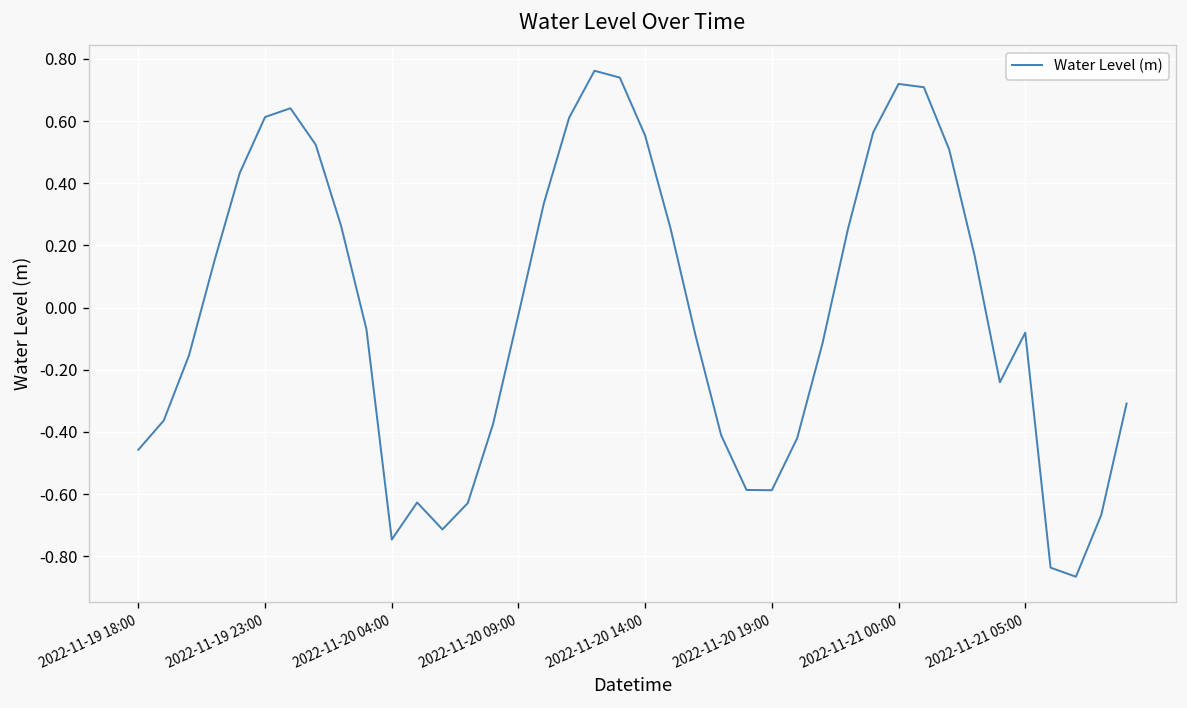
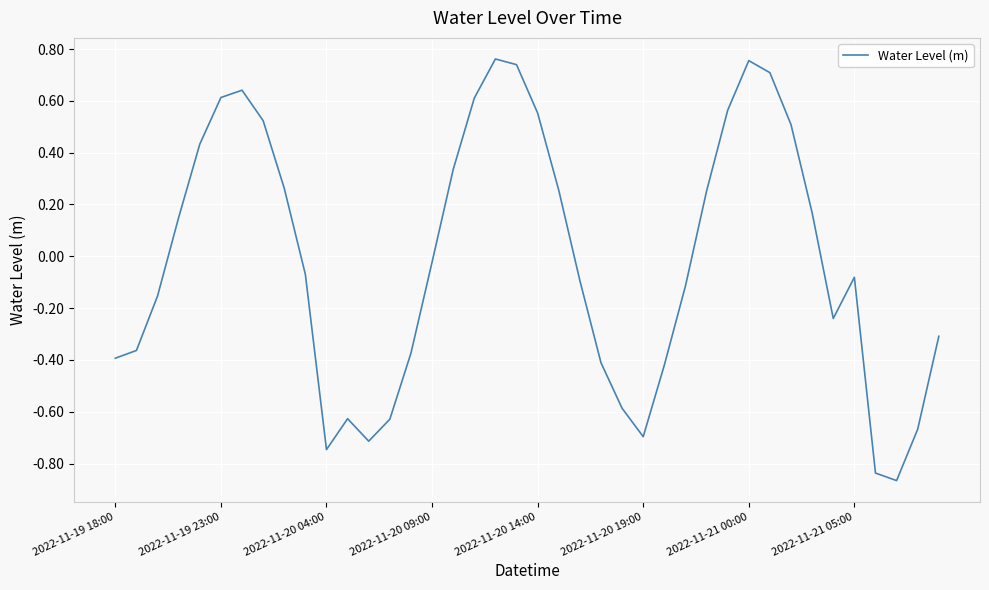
  {
-   "2022-11-19 18:00": -0.46,
+   "2022-11-19 18:00": -0.39,
    "2022-11-19 23:00": 0.61,
    "2022-11-20 04:00": -0.75,
    "2022-11-20 09:00": -0.02,
    "2022-11-20 14:00": 0.55,
-   "2022-11-20 19:00": -0.59,
-   "2022-11-21 00:00": 0.72,
+   "2022-11-20 19:00": -0.70,
+   "2022-11-21 00:00": 0.76,
    "2022-11-21 05:00": -0.08
  }
